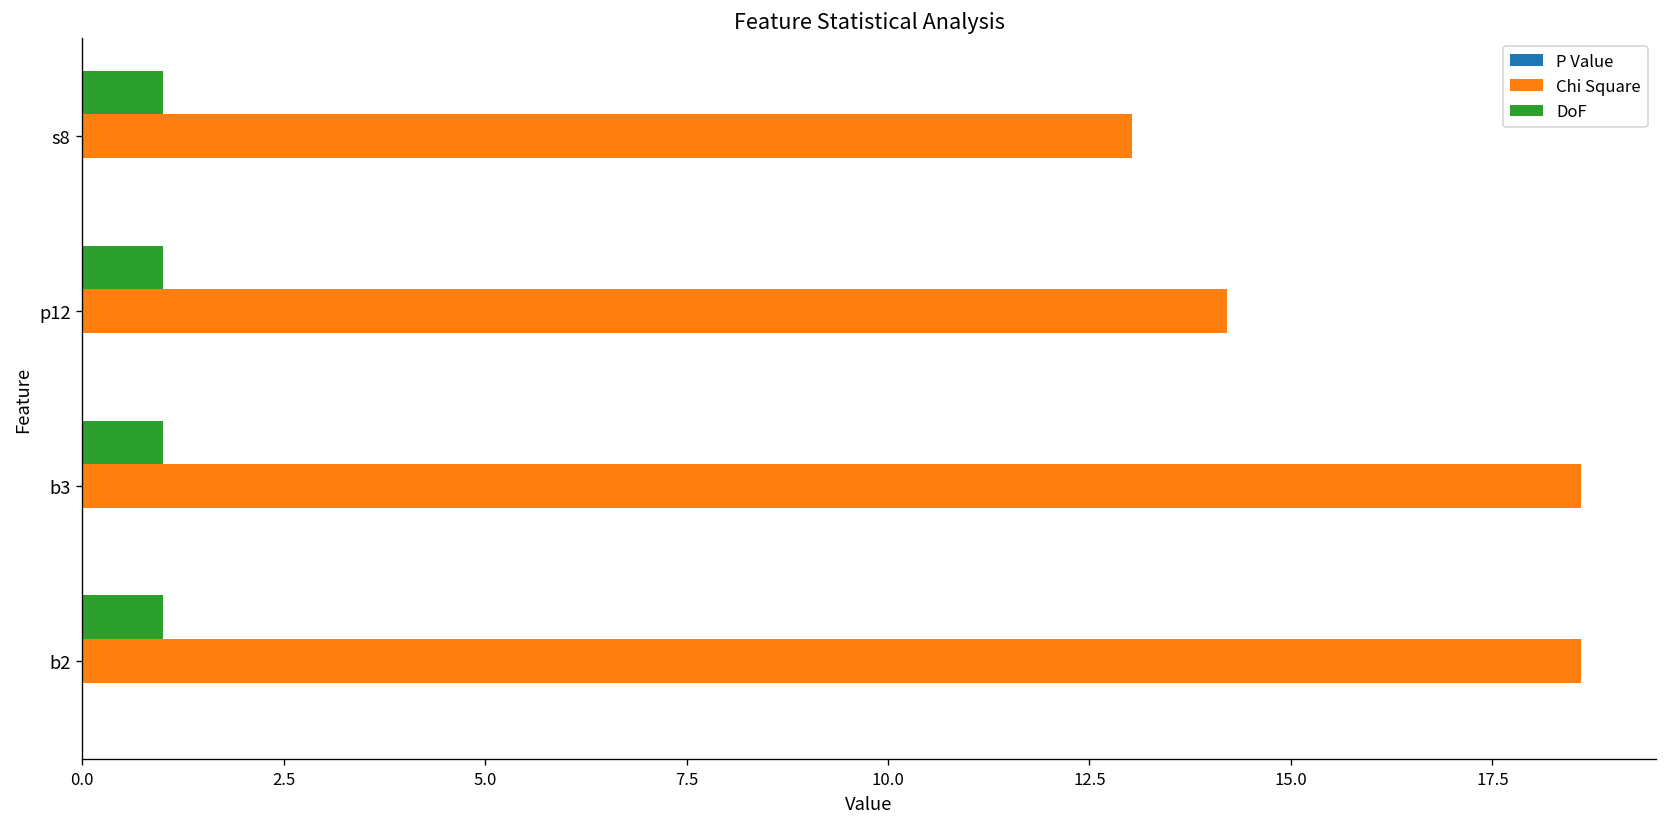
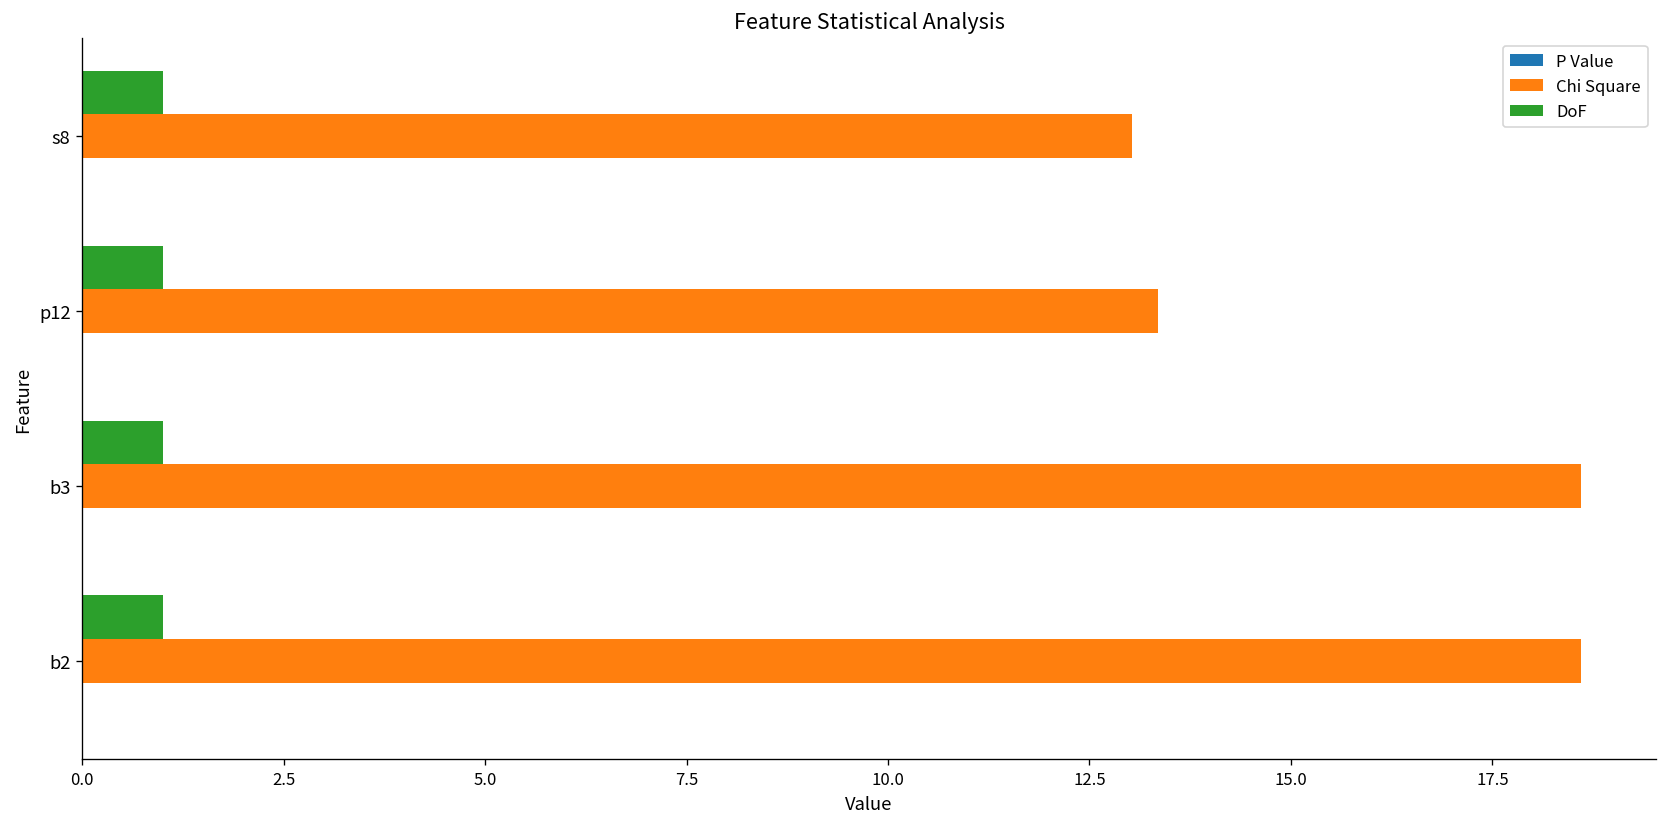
  {
    "Chi Square": {
      "s8": 13.0,
-     "p12": 14.2,
+     "p12": 13.3,
      "b3": 18.6,
      "b2": 18.6
    },
    "DoF": {
      "s8": 1.0,
      "p12": 1.0,
      "b3": 1.0,
      "b2": 1.0
    }
  }
